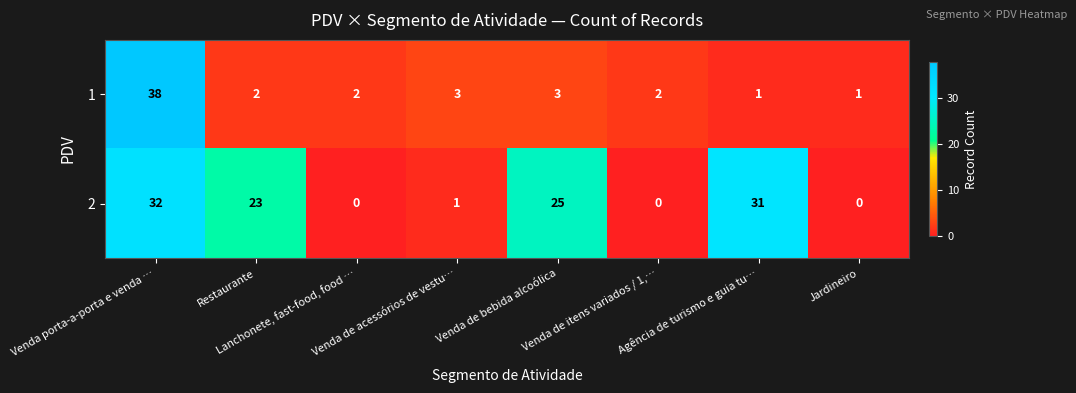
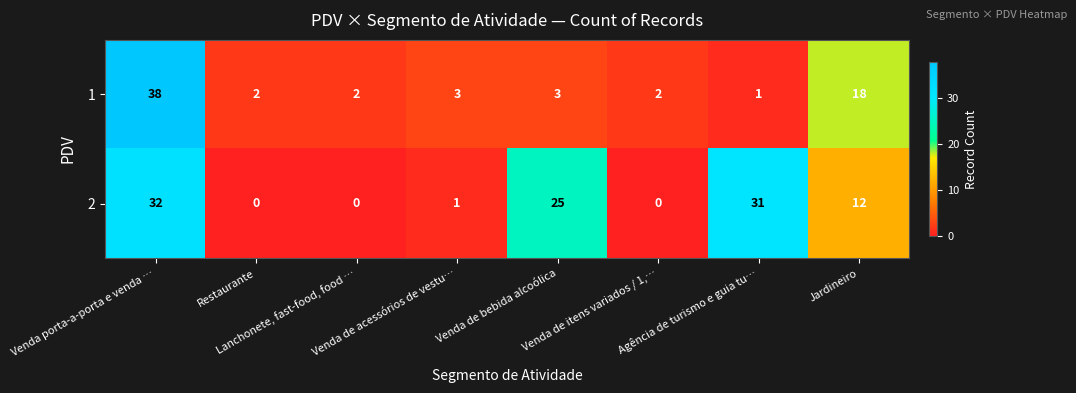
  {
    "1": {
      "Venda porta-a-porta e venda …": 38,
      "Restaurante": 2,
      "Lanchonete, fast-food, food …": 2,
      "Venda de acessórios de vestu…": 3,
      "Venda de bebida alcoólica": 3,
      "Venda de itens variados / 1,…": 2,
      "Agência de turismo e guia tu…": 1,
-     "Jardineiro": 1
+     "Jardineiro": 18
    },
    "2": {
      "Venda porta-a-porta e venda …": 32,
-     "Restaurante": 23,
+     "Restaurante": 0,
      "Lanchonete, fast-food, food …": 0,
      "Venda de acessórios de vestu…": 1,
      "Venda de bebida alcoólica": 25,
      "Venda de itens variados / 1,…": 0,
      "Agência de turismo e guia tu…": 31,
-     "Jardineiro": 0
+     "Jardineiro": 12
    }
  }
